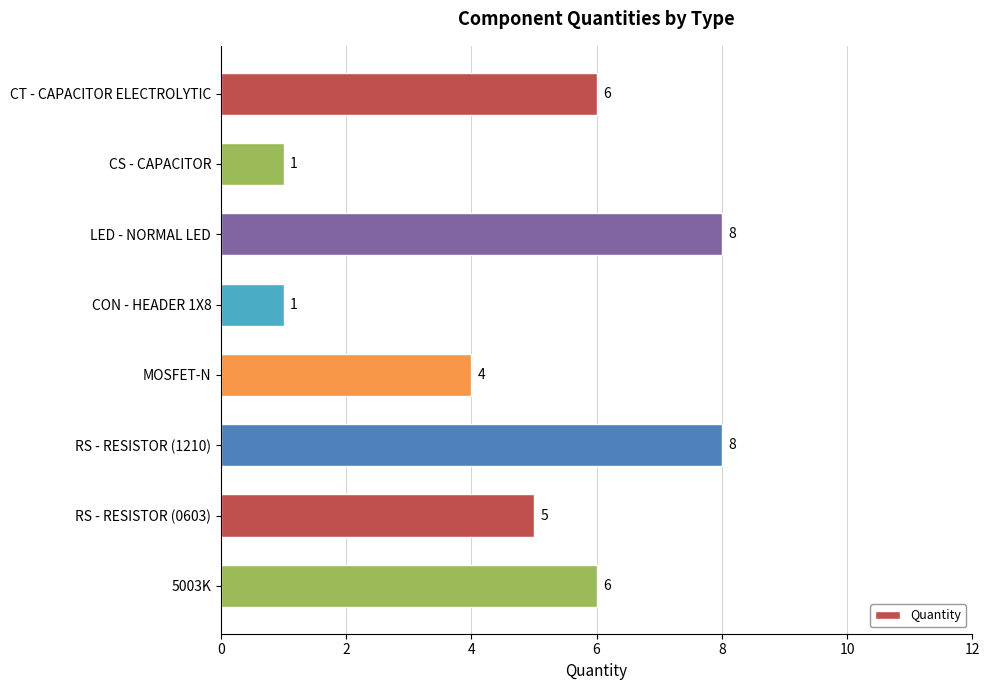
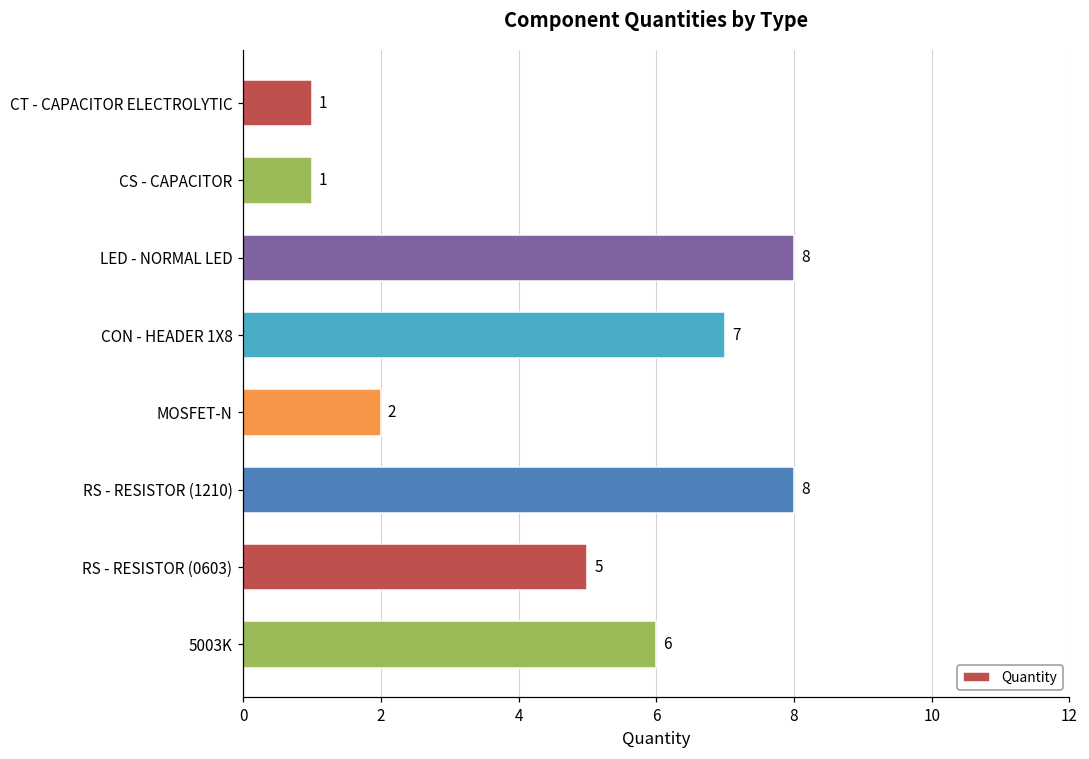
  {
-   "CT - CAPACITOR ELECTROLYTIC": 6,
+   "CT - CAPACITOR ELECTROLYTIC": 1,
    "CS - CAPACITOR": 1,
    "LED - NORMAL LED": 8,
-   "CON - HEADER 1X8": 1,
-   "MOSFET-N": 4,
+   "CON - HEADER 1X8": 7,
+   "MOSFET-N": 2,
    "RS - RESISTOR (1210)": 8,
    "RS - RESISTOR (0603)": 5,
    "5003K": 6
  }
